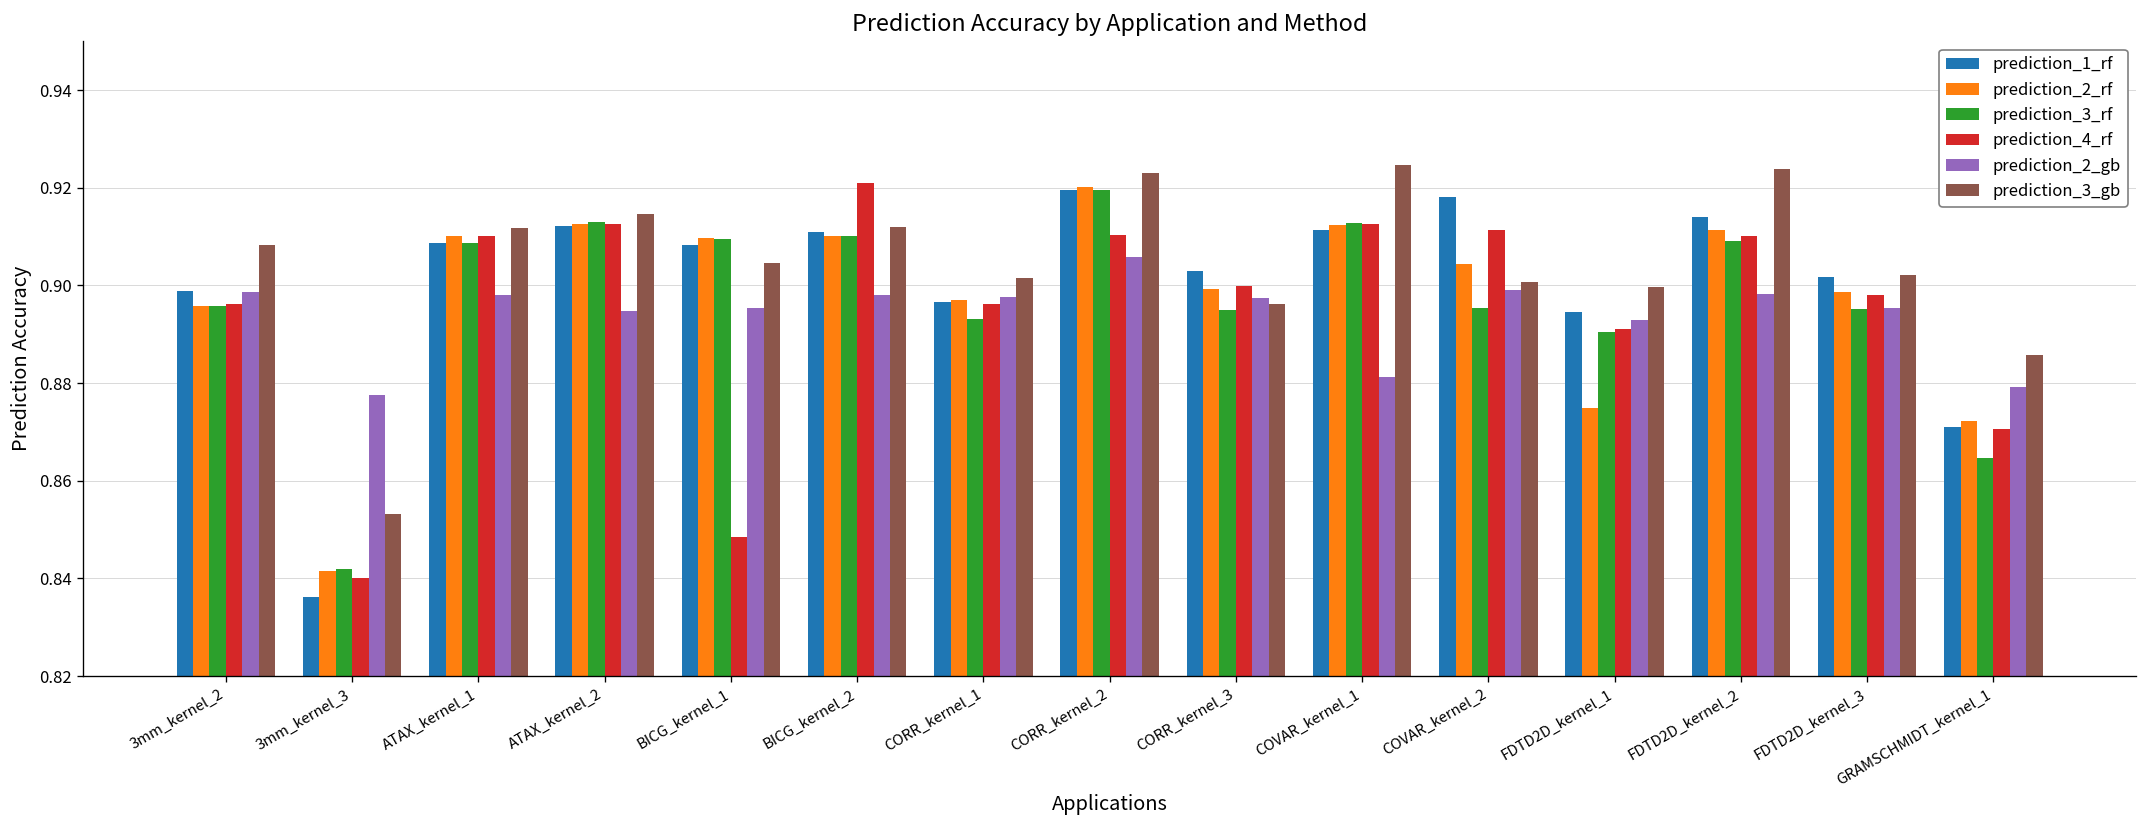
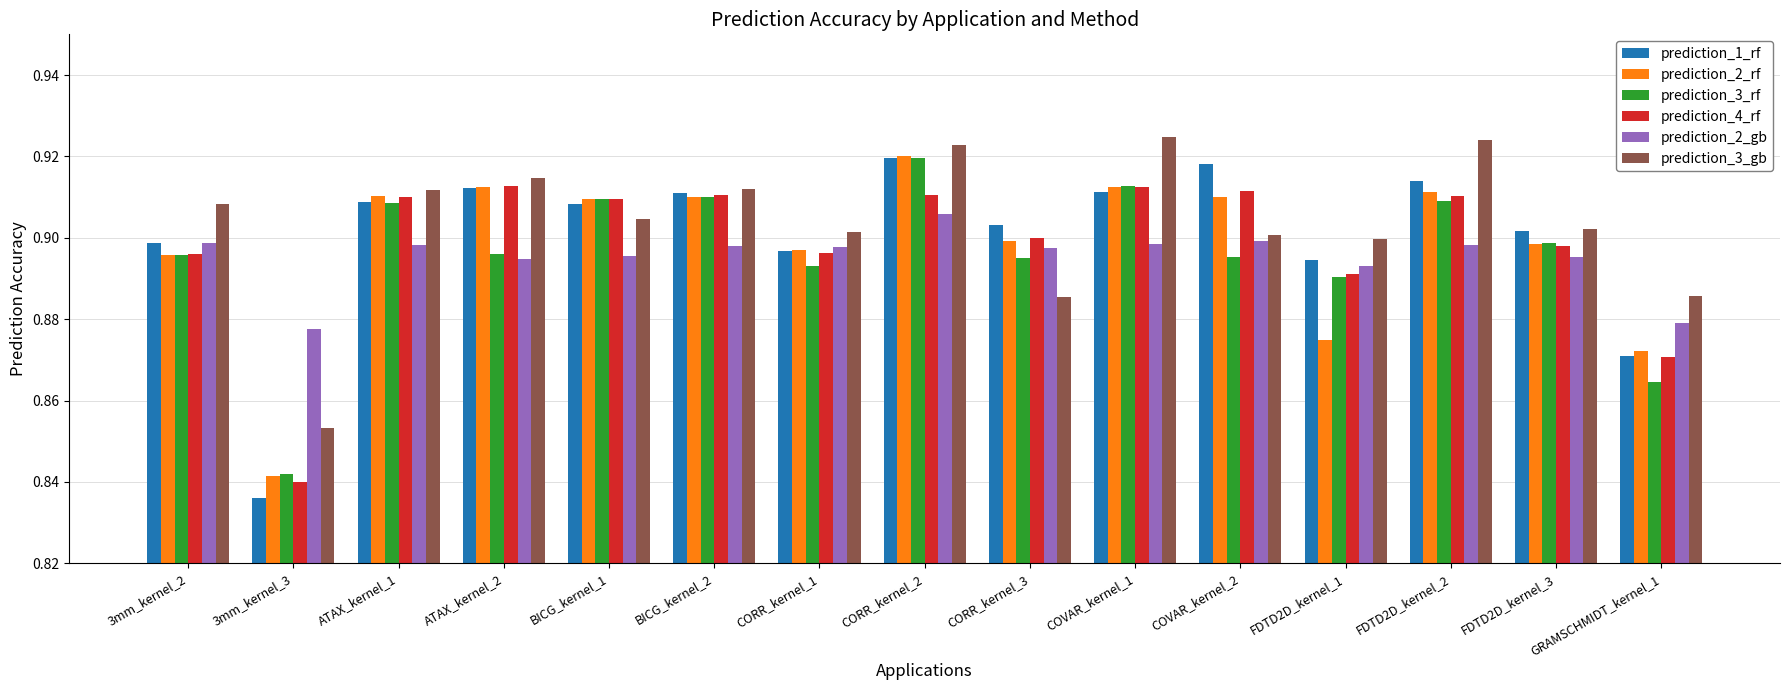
  {
    "prediction_1_rf": {
      "3mm_kernel_2": 0.899,
      "3mm_kernel_3": 0.836,
      "ATAX_kernel_1": 0.909,
      "ATAX_kernel_2": 0.912,
      "BICG_kernel_1": 0.908,
      "BICG_kernel_2": 0.911,
      "CORR_kernel_1": 0.897,
      "CORR_kernel_2": 0.920,
      "CORR_kernel_3": 0.903,
      "COVAR_kernel_1": 0.911,
      "COVAR_kernel_2": 0.918,
      "FDTD2D_kernel_1": 0.895,
      "FDTD2D_kernel_2": 0.914,
      "FDTD2D_kernel_3": 0.902,
      "GRAMSCHMIDT_kernel_1": 0.871
    },
    "prediction_2_rf": {
      "3mm_kernel_2": 0.896,
      "3mm_kernel_3": 0.841,
      "ATAX_kernel_1": 0.910,
      "ATAX_kernel_2": 0.912,
      "BICG_kernel_1": 0.910,
      "BICG_kernel_2": 0.910,
      "CORR_kernel_1": 0.897,
      "CORR_kernel_2": 0.920,
      "CORR_kernel_3": 0.899,
      "COVAR_kernel_1": 0.912,
-     "COVAR_kernel_2": 0.904,
+     "COVAR_kernel_2": 0.910,
      "FDTD2D_kernel_1": 0.875,
      "FDTD2D_kernel_2": 0.911,
      "FDTD2D_kernel_3": 0.899,
      "GRAMSCHMIDT_kernel_1": 0.872
    },
    "prediction_3_rf": {
      "3mm_kernel_2": 0.896,
      "3mm_kernel_3": 0.842,
      "ATAX_kernel_1": 0.909,
-     "ATAX_kernel_2": 0.913,
+     "ATAX_kernel_2": 0.896,
      "BICG_kernel_1": 0.909,
      "BICG_kernel_2": 0.910,
      "CORR_kernel_1": 0.893,
      "CORR_kernel_2": 0.920,
      "CORR_kernel_3": 0.895,
      "COVAR_kernel_1": 0.913,
      "COVAR_kernel_2": 0.895,
      "FDTD2D_kernel_1": 0.890,
      "FDTD2D_kernel_2": 0.909,
-     "FDTD2D_kernel_3": 0.895,
+     "FDTD2D_kernel_3": 0.899,
      "GRAMSCHMIDT_kernel_1": 0.865
    },
    "prediction_4_rf": {
      "3mm_kernel_2": 0.896,
      "3mm_kernel_3": 0.840,
      "ATAX_kernel_1": 0.910,
      "ATAX_kernel_2": 0.913,
-     "BICG_kernel_1": 0.849,
-     "BICG_kernel_2": 0.921,
+     "BICG_kernel_1": 0.910,
+     "BICG_kernel_2": 0.911,
      "CORR_kernel_1": 0.896,
      "CORR_kernel_2": 0.910,
      "CORR_kernel_3": 0.900,
      "COVAR_kernel_1": 0.913,
      "COVAR_kernel_2": 0.911,
      "FDTD2D_kernel_1": 0.891,
      "FDTD2D_kernel_2": 0.910,
      "FDTD2D_kernel_3": 0.898,
      "GRAMSCHMIDT_kernel_1": 0.871
    },
    "prediction_2_gb": {
      "3mm_kernel_2": 0.899,
      "3mm_kernel_3": 0.878,
      "ATAX_kernel_1": 0.898,
      "ATAX_kernel_2": 0.895,
      "BICG_kernel_1": 0.895,
      "BICG_kernel_2": 0.898,
      "CORR_kernel_1": 0.898,
      "CORR_kernel_2": 0.906,
      "CORR_kernel_3": 0.897,
-     "COVAR_kernel_1": 0.881,
+     "COVAR_kernel_1": 0.898,
      "COVAR_kernel_2": 0.899,
      "FDTD2D_kernel_1": 0.893,
      "FDTD2D_kernel_2": 0.898,
      "FDTD2D_kernel_3": 0.895,
      "GRAMSCHMIDT_kernel_1": 0.879
    },
    "prediction_3_gb": {
      "3mm_kernel_2": 0.908,
      "3mm_kernel_3": 0.853,
      "ATAX_kernel_1": 0.912,
      "ATAX_kernel_2": 0.915,
      "BICG_kernel_1": 0.905,
      "BICG_kernel_2": 0.912,
      "CORR_kernel_1": 0.902,
      "CORR_kernel_2": 0.923,
-     "CORR_kernel_3": 0.896,
+     "CORR_kernel_3": 0.886,
      "COVAR_kernel_1": 0.925,
      "COVAR_kernel_2": 0.901,
      "FDTD2D_kernel_1": 0.900,
      "FDTD2D_kernel_2": 0.924,
      "FDTD2D_kernel_3": 0.902,
      "GRAMSCHMIDT_kernel_1": 0.886
    }
  }
